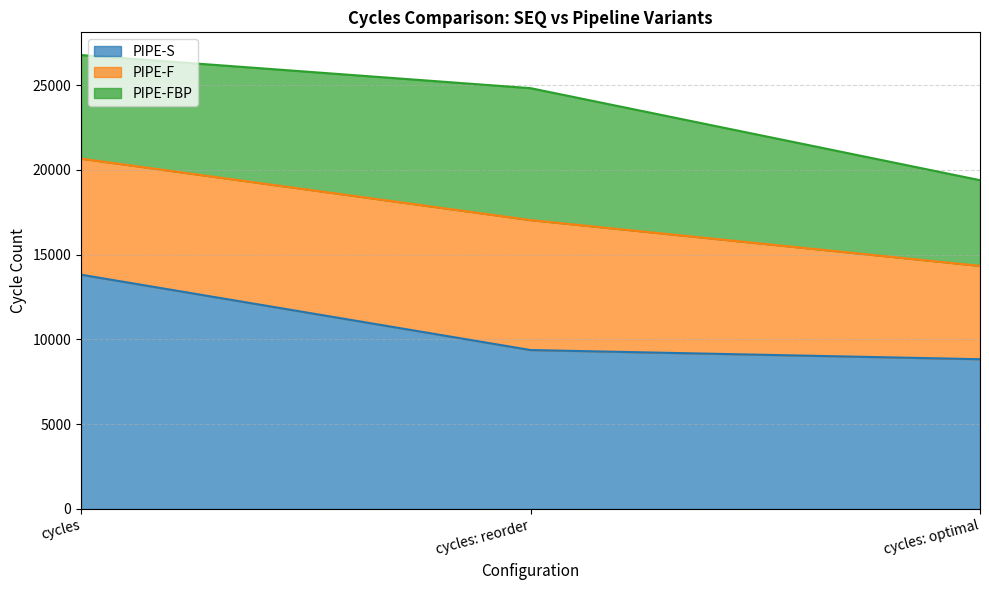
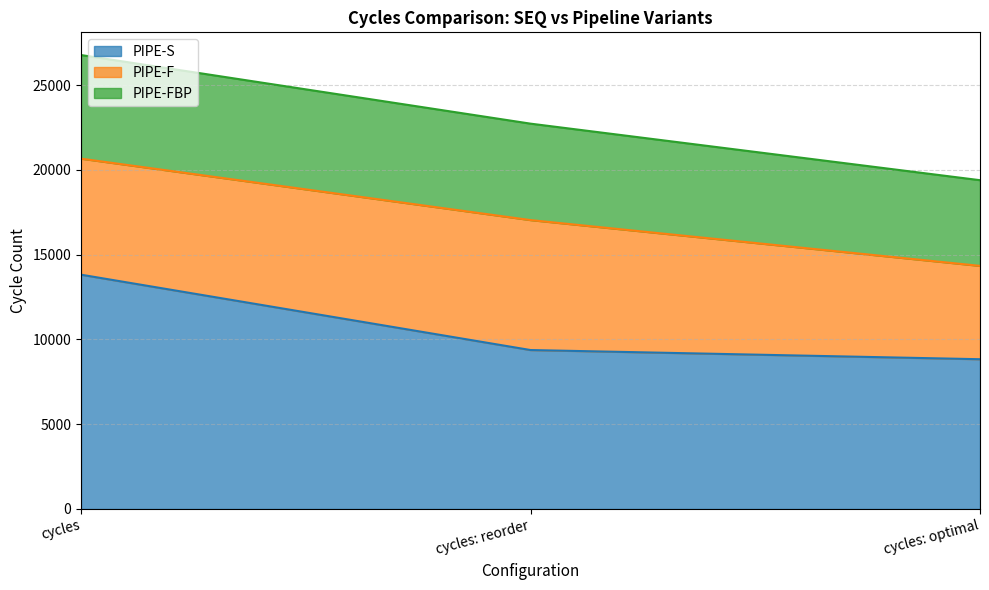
  {
    "PIPE-S": {
      "cycles": 13800,
      "cycles: reorder": 9400,
      "cycles: optimal": 8800
    },
    "PIPE-F": {
      "cycles": 6800,
      "cycles: reorder": 7700,
      "cycles: optimal": 5500
    },
    "PIPE-FBP": {
      "cycles": 6100,
-     "cycles: reorder": 7800,
+     "cycles: reorder": 5700,
      "cycles: optimal": 5100
    }
  }
